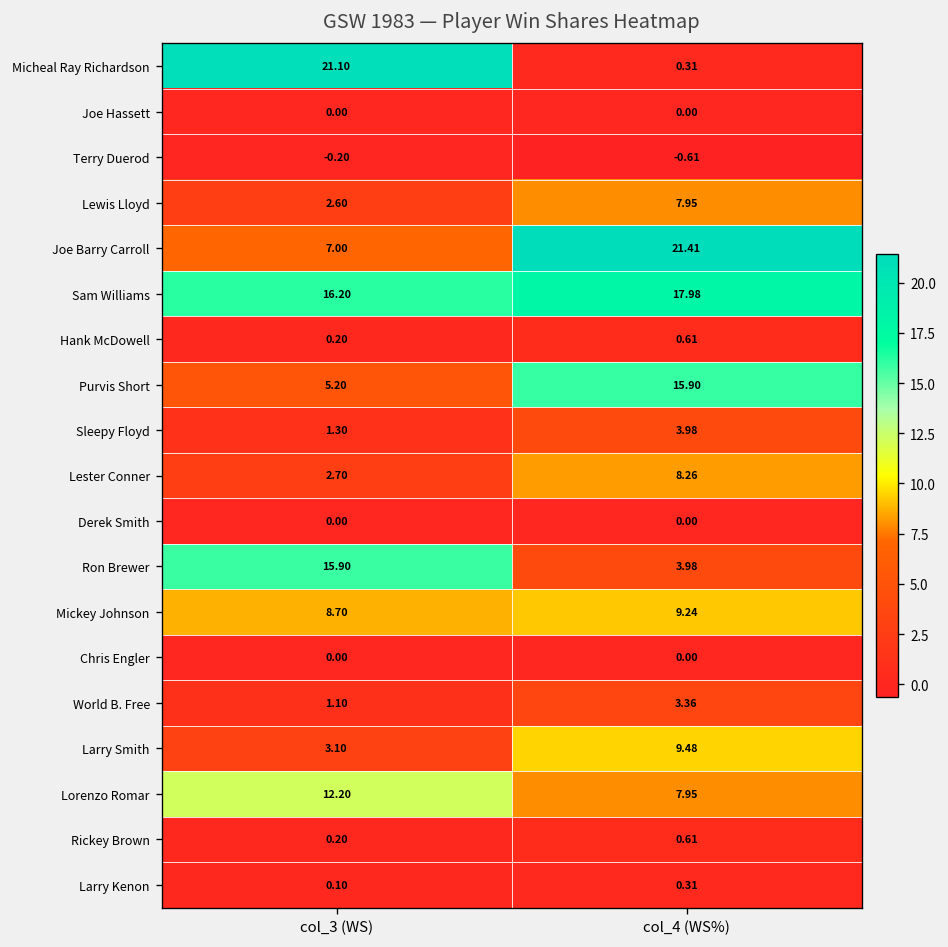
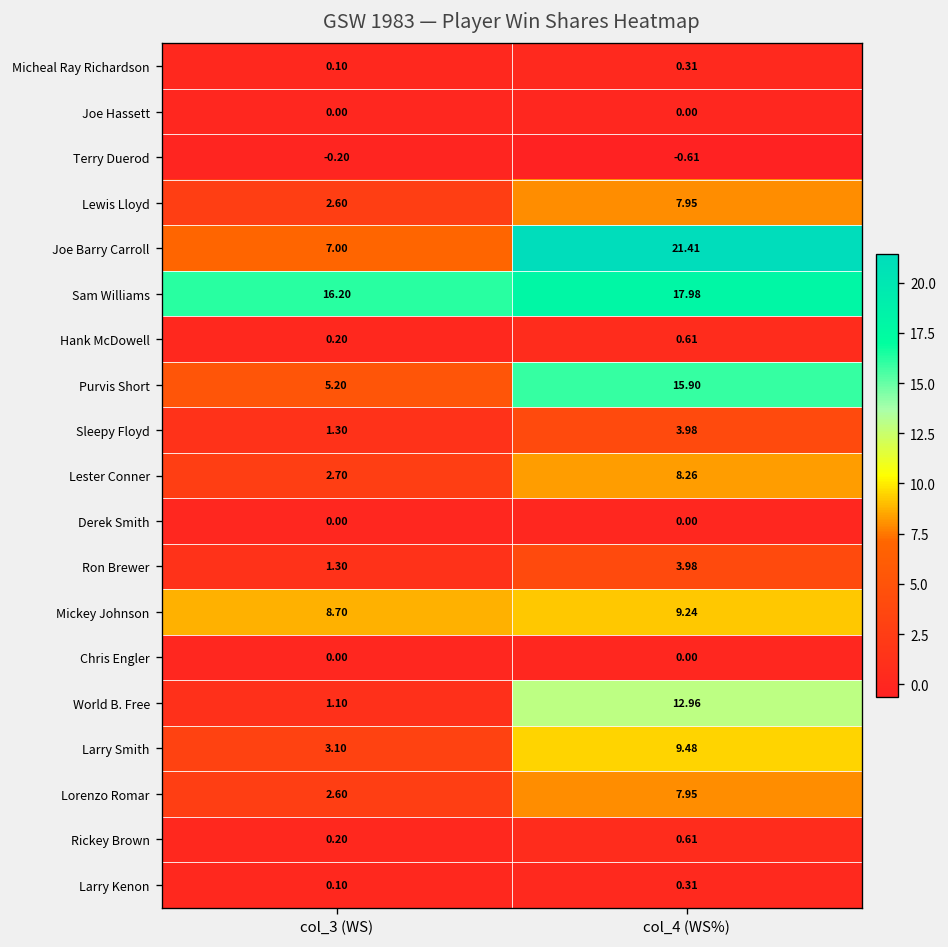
  {
    "Micheal Ray Richardson": {
-     "col_3 (WS)": 21.10,
+     "col_3 (WS)": 0.10,
      "col_4 (WS%)": 0.31
    },
    "Joe Hassett": {
      "col_3 (WS)": 0.00,
      "col_4 (WS%)": 0.00
    },
    "Terry Duerod": {
      "col_3 (WS)": -0.20,
      "col_4 (WS%)": -0.61
    },
    "Lewis Lloyd": {
      "col_3 (WS)": 2.60,
      "col_4 (WS%)": 7.95
    },
    "Joe Barry Carroll": {
      "col_3 (WS)": 7.00,
      "col_4 (WS%)": 21.41
    },
    "Sam Williams": {
      "col_3 (WS)": 16.20,
      "col_4 (WS%)": 17.98
    },
    "Hank McDowell": {
      "col_3 (WS)": 0.20,
      "col_4 (WS%)": 0.61
    },
    "Purvis Short": {
      "col_3 (WS)": 5.20,
      "col_4 (WS%)": 15.90
    },
    "Sleepy Floyd": {
      "col_3 (WS)": 1.30,
      "col_4 (WS%)": 3.98
    },
    "Lester Conner": {
      "col_3 (WS)": 2.70,
      "col_4 (WS%)": 8.26
    },
    "Derek Smith": {
      "col_3 (WS)": 0.00,
      "col_4 (WS%)": 0.00
    },
    "Ron Brewer": {
-     "col_3 (WS)": 15.90,
+     "col_3 (WS)": 1.30,
      "col_4 (WS%)": 3.98
    },
    "Mickey Johnson": {
      "col_3 (WS)": 8.70,
      "col_4 (WS%)": 9.24
    },
    "Chris Engler": {
      "col_3 (WS)": 0.00,
      "col_4 (WS%)": 0.00
    },
    "World B. Free": {
      "col_3 (WS)": 1.10,
-     "col_4 (WS%)": 3.36
+     "col_4 (WS%)": 12.96
    },
    "Larry Smith": {
      "col_3 (WS)": 3.10,
      "col_4 (WS%)": 9.48
    },
    "Lorenzo Romar": {
-     "col_3 (WS)": 12.20,
+     "col_3 (WS)": 2.60,
      "col_4 (WS%)": 7.95
    },
    "Rickey Brown": {
      "col_3 (WS)": 0.20,
      "col_4 (WS%)": 0.61
    },
    "Larry Kenon": {
      "col_3 (WS)": 0.10,
      "col_4 (WS%)": 0.31
    }
  }
